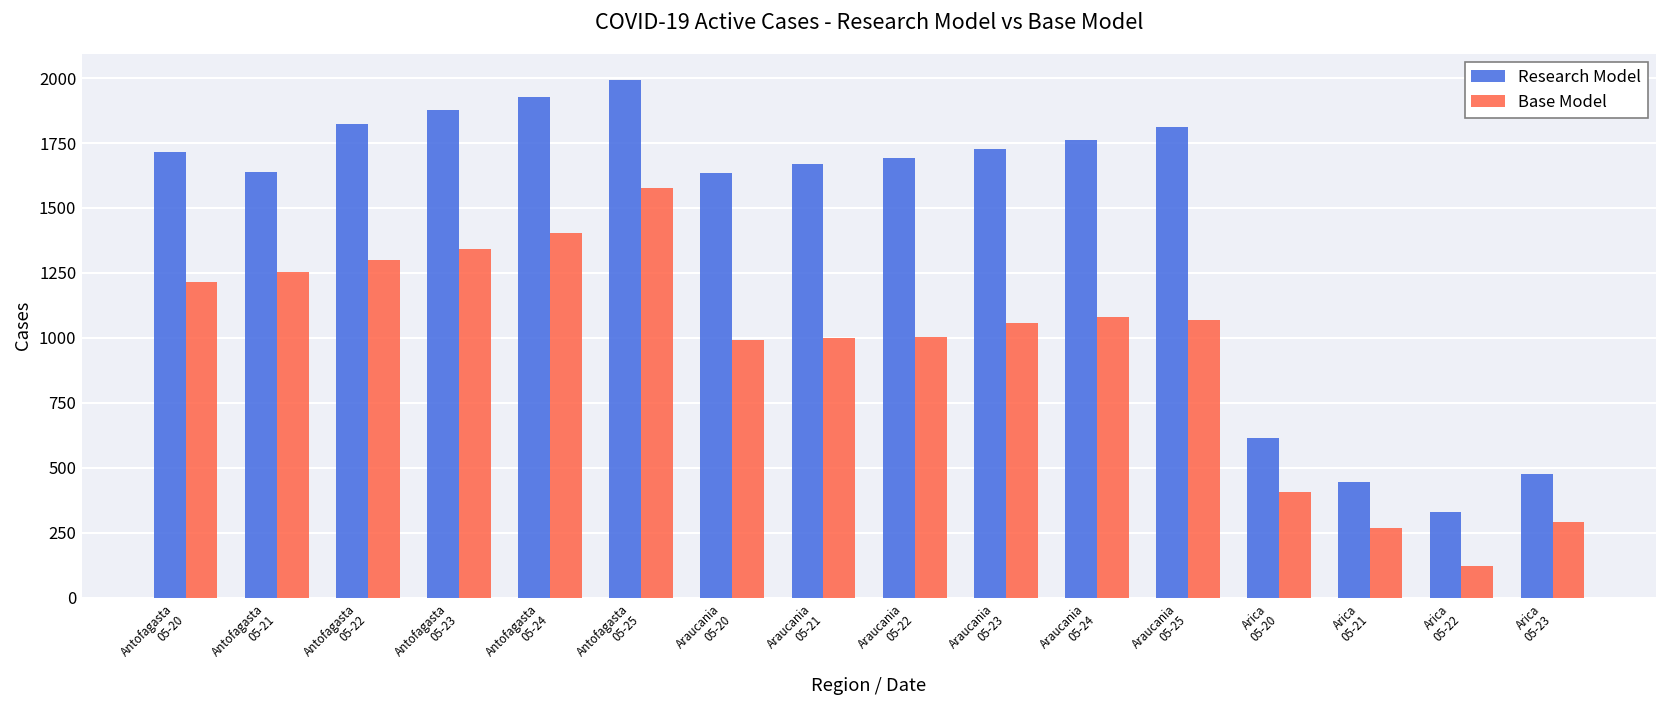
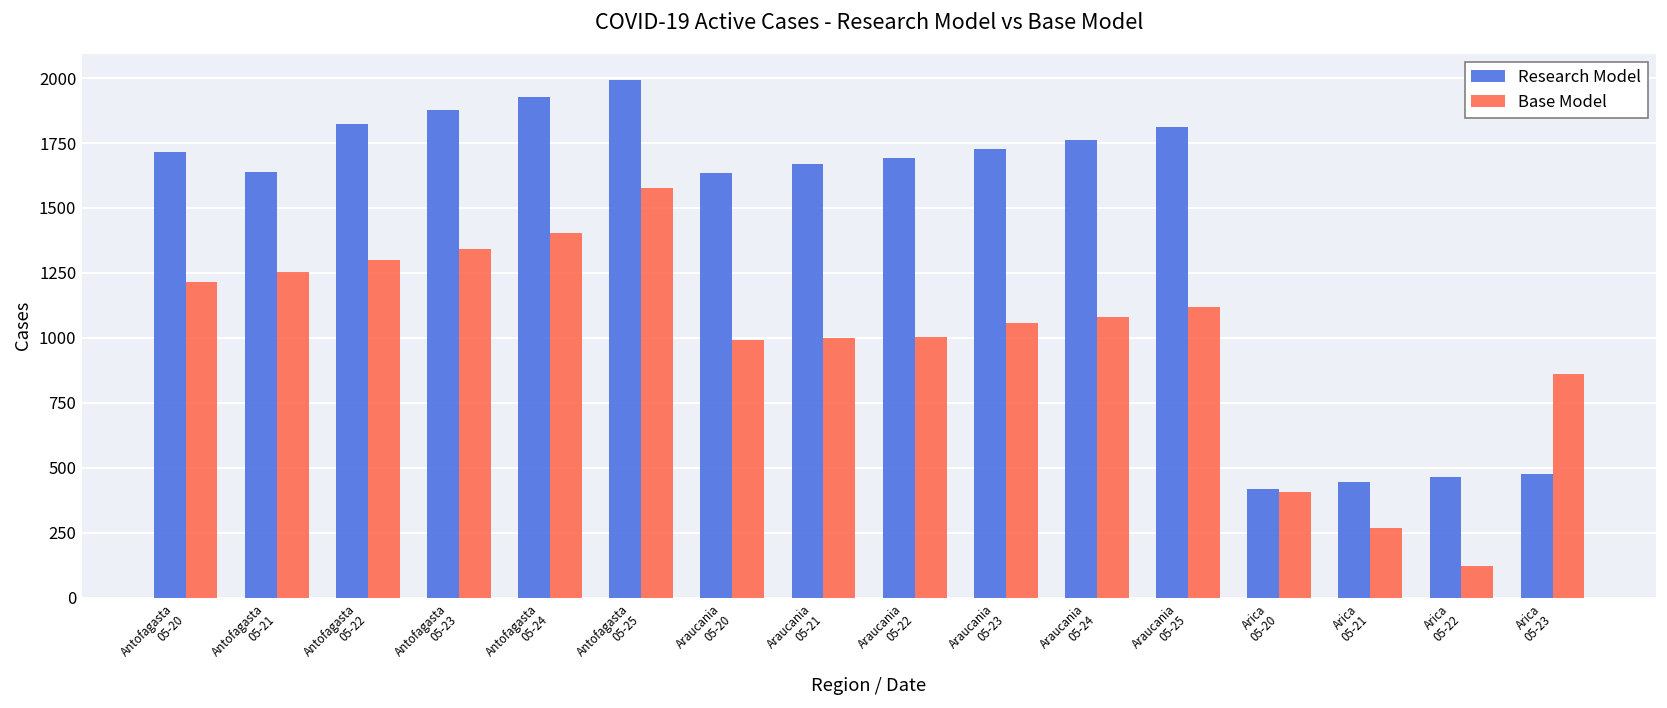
  {
    "Research Model": {
      "Antofagasta 05-20": 1710,
      "Antofagasta 05-21": 1640,
      "Antofagasta 05-22": 1820,
      "Antofagasta 05-23": 1880,
      "Antofagasta 05-24": 1930,
      "Antofagasta 05-25": 1990,
      "Araucania 05-20": 1640,
      "Araucania 05-21": 1670,
      "Araucania 05-22": 1690,
      "Araucania 05-23": 1730,
      "Araucania 05-24": 1760,
      "Araucania 05-25": 1810,
-     "Arica 05-20": 620,
+     "Arica 05-20": 420,
      "Arica 05-21": 450,
-     "Arica 05-22": 330,
+     "Arica 05-22": 460,
      "Arica 05-23": 480
    },
    "Base Model": {
      "Antofagasta 05-20": 1220,
      "Antofagasta 05-21": 1250,
      "Antofagasta 05-22": 1300,
      "Antofagasta 05-23": 1340,
      "Antofagasta 05-24": 1400,
      "Antofagasta 05-25": 1580,
      "Araucania 05-20": 990,
      "Araucania 05-21": 1000,
      "Araucania 05-22": 1000,
      "Araucania 05-23": 1060,
      "Araucania 05-24": 1080,
-     "Araucania 05-25": 1070,
+     "Araucania 05-25": 1120,
      "Arica 05-20": 410,
      "Arica 05-21": 270,
      "Arica 05-22": 120,
-     "Arica 05-23": 290
+     "Arica 05-23": 860
    }
  }
